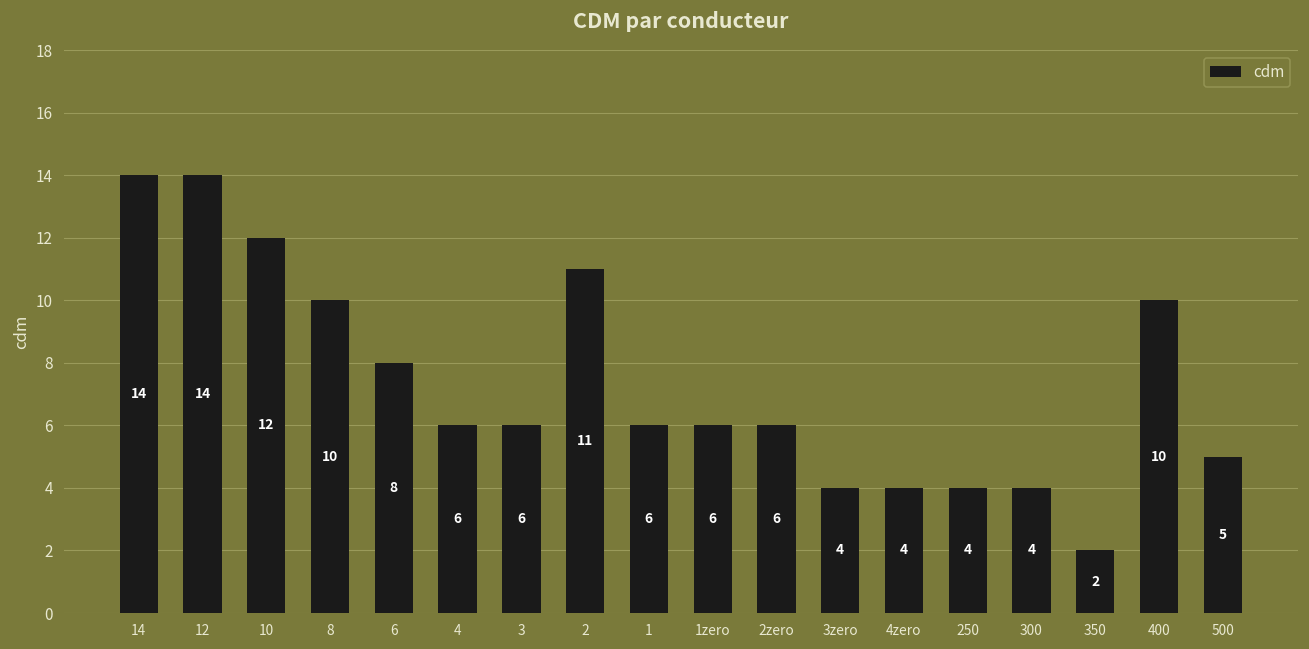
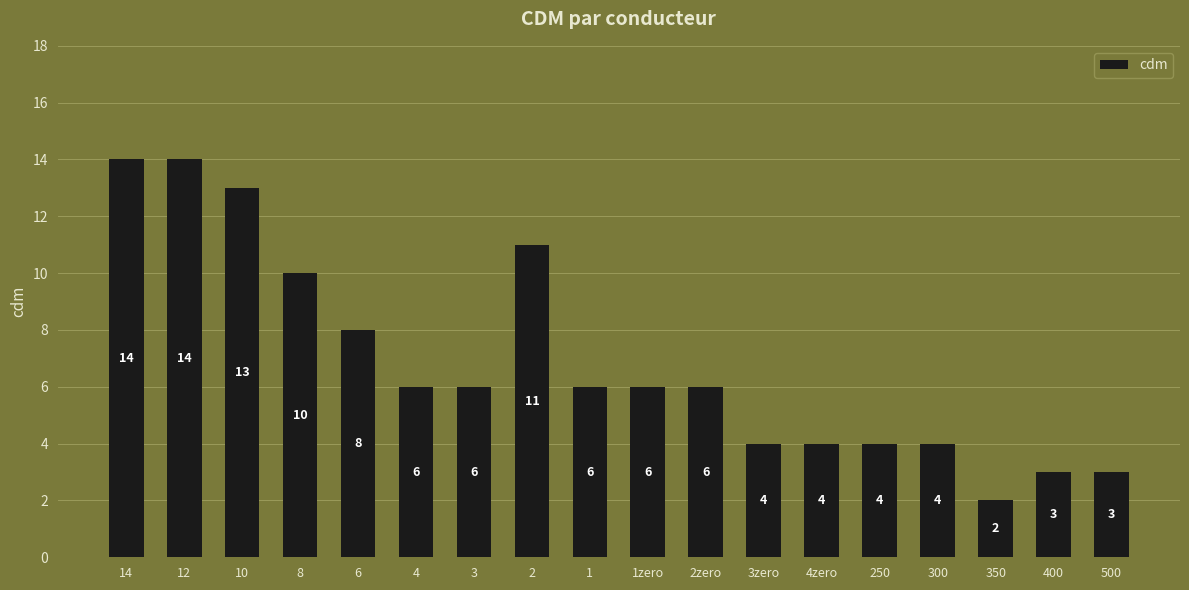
  {
    "14": 14,
    "12": 14,
-   "10": 12,
+   "10": 13,
    "8": 10,
    "6": 8,
    "4": 6,
    "3": 6,
    "2": 11,
    "1": 6,
    "1zero": 6,
    "2zero": 6,
    "3zero": 4,
    "4zero": 4,
    "250": 4,
    "300": 4,
    "350": 2,
-   "400": 10,
-   "500": 5
+   "400": 3,
+   "500": 3
  }
